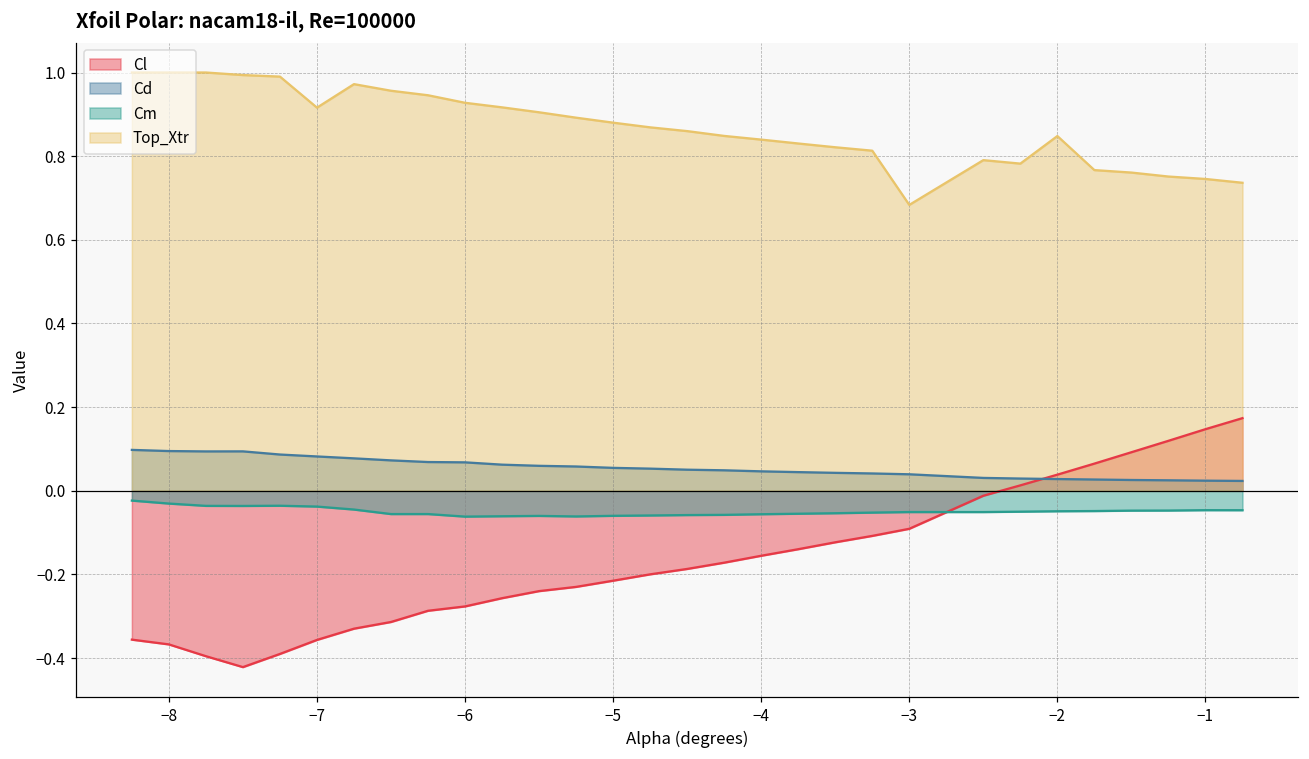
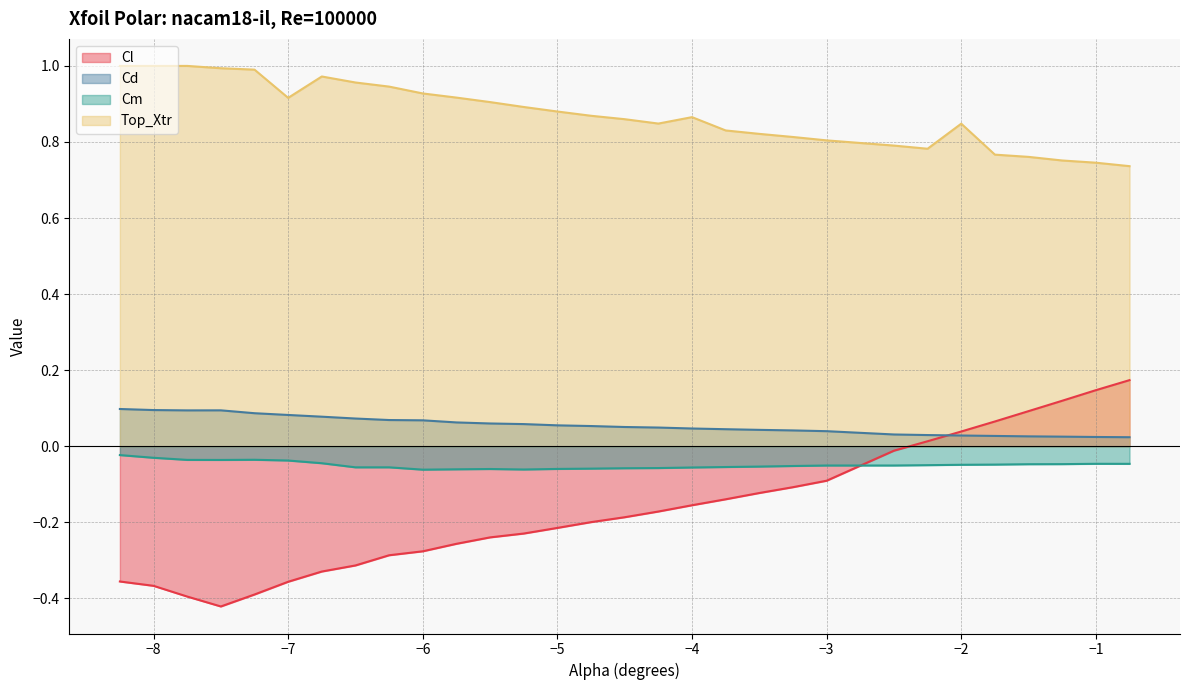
  {
    "Top_Xtr": {
      "−7": 0.92,
      "−6": 0.93,
      "−5": 0.88,
-     "−4": 0.84,
-     "−3": 0.68,
+     "−4": 0.87,
+     "−3": 0.80,
      "−2": 0.85,
      "−1": 0.75
    }
  }
